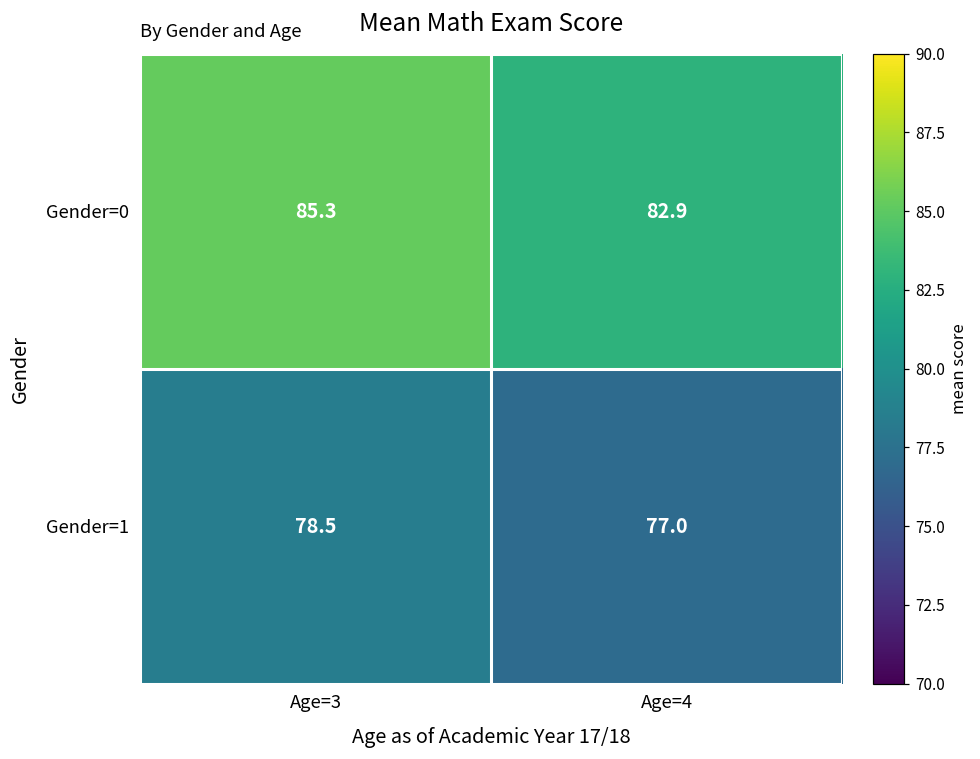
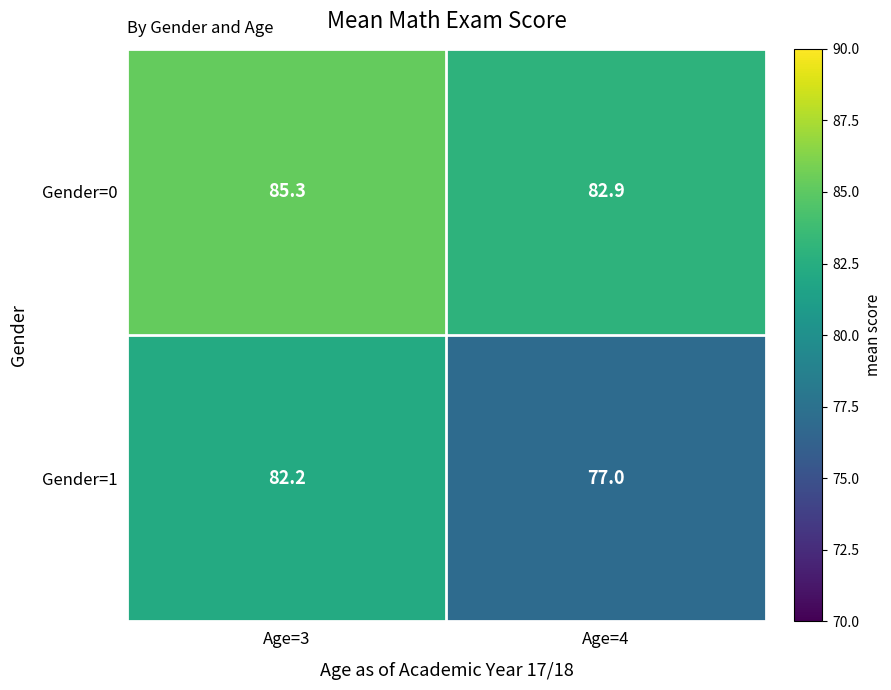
  {
    "Gender=0": {
      "Age=3": 85.3,
      "Age=4": 82.9
    },
    "Gender=1": {
-     "Age=3": 78.5,
+     "Age=3": 82.2,
      "Age=4": 77.0
    }
  }
